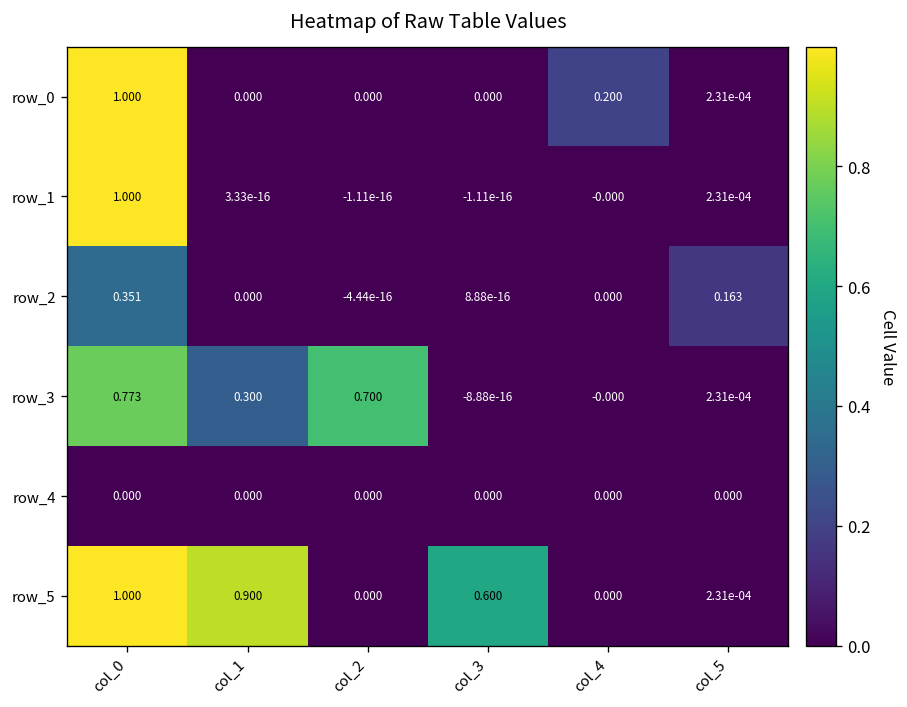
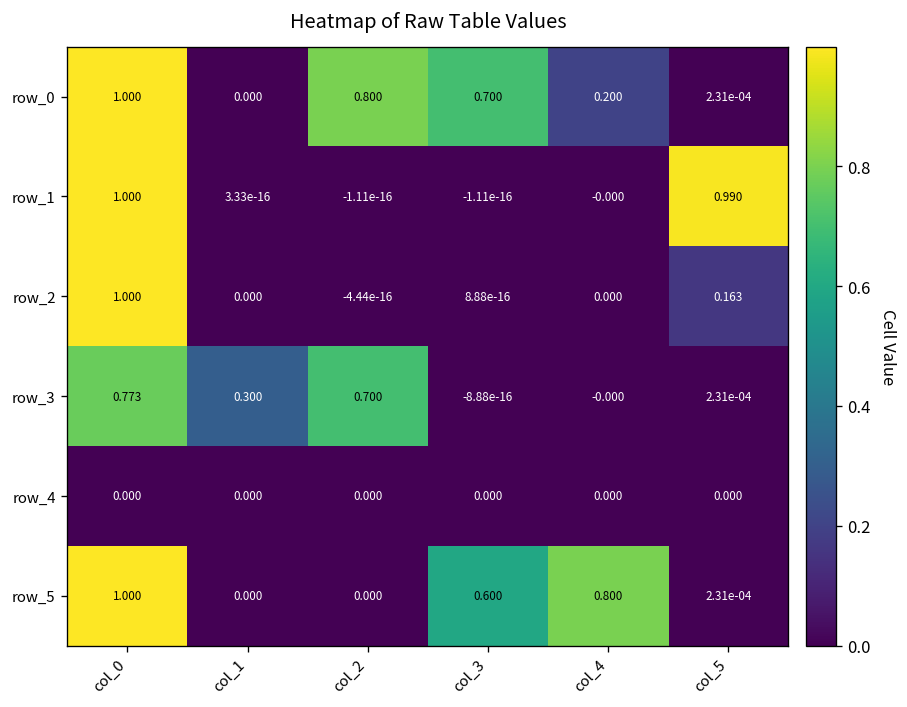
  {
    "row_0": {
      "col_0": "1.000",
      "col_1": "0.000",
-     "col_2": "0.000",
-     "col_3": "0.000",
+     "col_2": "0.800",
+     "col_3": "0.700",
      "col_4": "0.200",
      "col_5": "2.31e-04"
    },
    "row_1": {
      "col_0": "1.000",
      "col_1": "3.33e-16",
      "col_2": "-1.11e-16",
      "col_3": "-1.11e-16",
      "col_4": "-0.000",
-     "col_5": "2.31e-04"
+     "col_5": "0.990"
    },
    "row_2": {
-     "col_0": "0.351",
+     "col_0": "1.000",
      "col_1": "0.000",
      "col_2": "-4.44e-16",
      "col_3": "8.88e-16",
      "col_4": "0.000",
      "col_5": "0.163"
    },
    "row_3": {
      "col_0": "0.773",
      "col_1": "0.300",
      "col_2": "0.700",
      "col_3": "-8.88e-16",
      "col_4": "-0.000",
      "col_5": "2.31e-04"
    },
    "row_4": {
      "col_0": "0.000",
      "col_1": "0.000",
      "col_2": "0.000",
      "col_3": "0.000",
      "col_4": "0.000",
      "col_5": "0.000"
    },
    "row_5": {
      "col_0": "1.000",
-     "col_1": "0.900",
+     "col_1": "0.000",
      "col_2": "0.000",
      "col_3": "0.600",
-     "col_4": "0.000",
+     "col_4": "0.800",
      "col_5": "2.31e-04"
    }
  }
